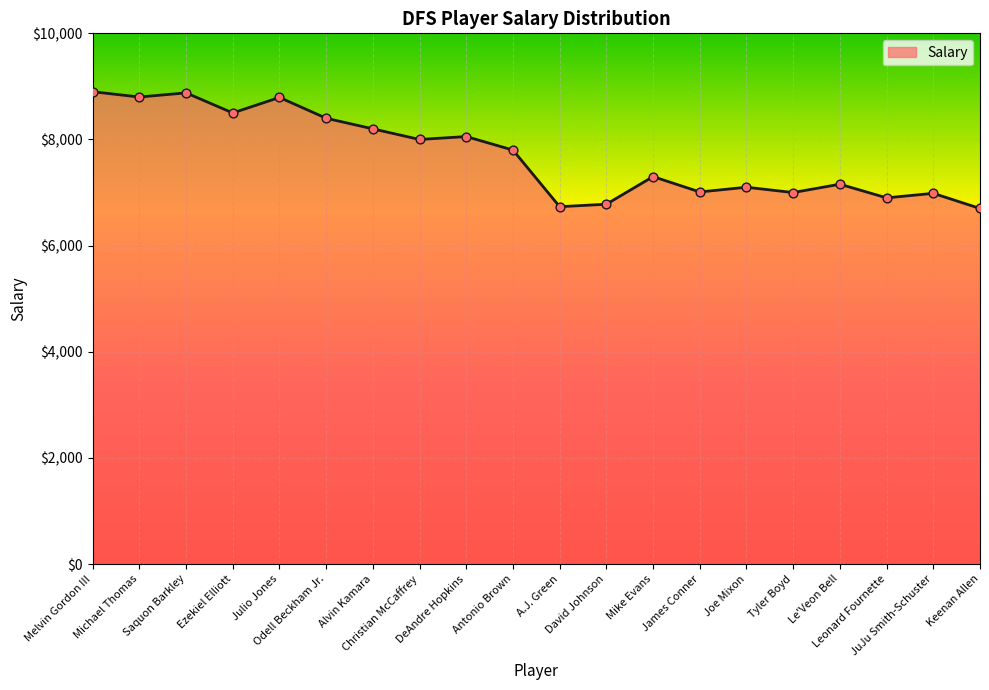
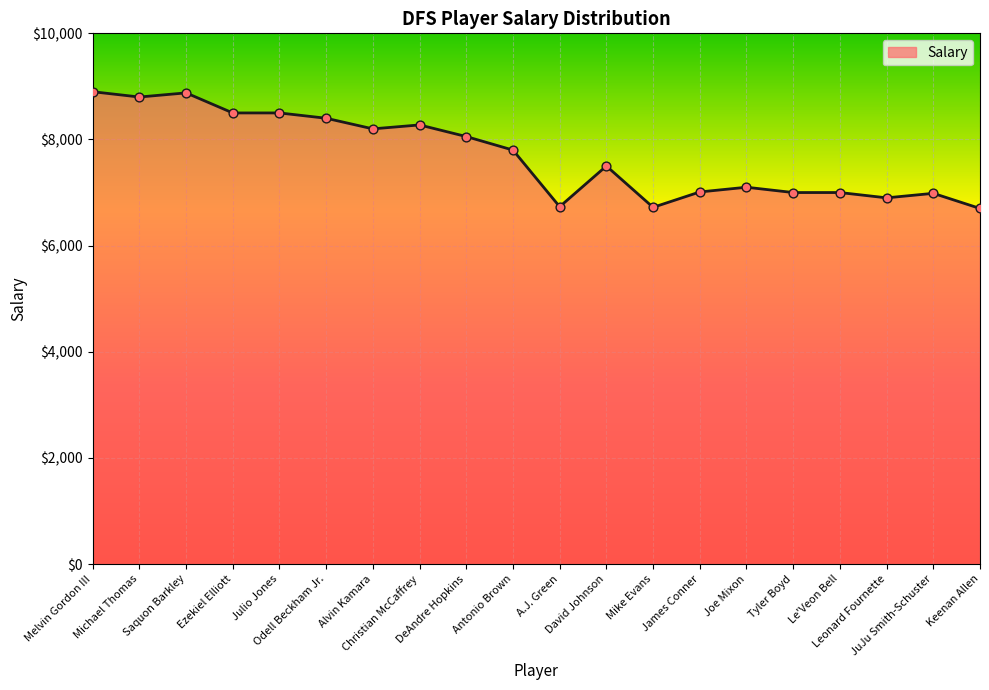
  {
    "Melvin Gordon III": "$8,900",
    "Michael Thomas": "$8,800",
    "Saquon Barkley": "$8,900",
    "Ezekiel Elliott": "$8,500",
-   "Julio Jones": "$8,800",
+   "Julio Jones": "$8,500",
    "Odell Beckham Jr.": "$8,400",
    "Alvin Kamara": "$8,200",
-   "Christian McCaffrey": "$8,000",
+   "Christian McCaffrey": "$8,300",
    "DeAndre Hopkins": "$8,100",
    "Antonio Brown": "$7,800",
    "A.J. Green": "$6,700",
-   "David Johnson": "$6,800",
-   "Mike Evans": "$7,300",
+   "David Johnson": "$7,500",
+   "Mike Evans": "$6,700",
    "James Conner": "$7,000",
    "Joe Mixon": "$7,100",
    "Tyler Boyd": "$7,000",
-   "Le'Veon Bell": "$7,200",
+   "Le'Veon Bell": "$7,000",
    "Leonard Fournette": "$6,900",
    "JuJu Smith-Schuster": "$7,000",
    "Keenan Allen": "$6,700"
  }
